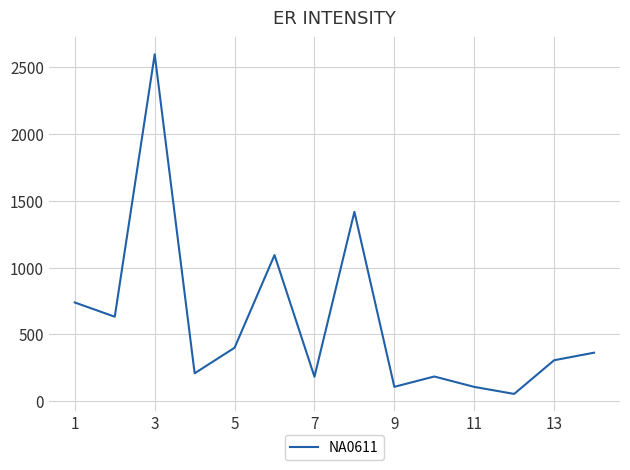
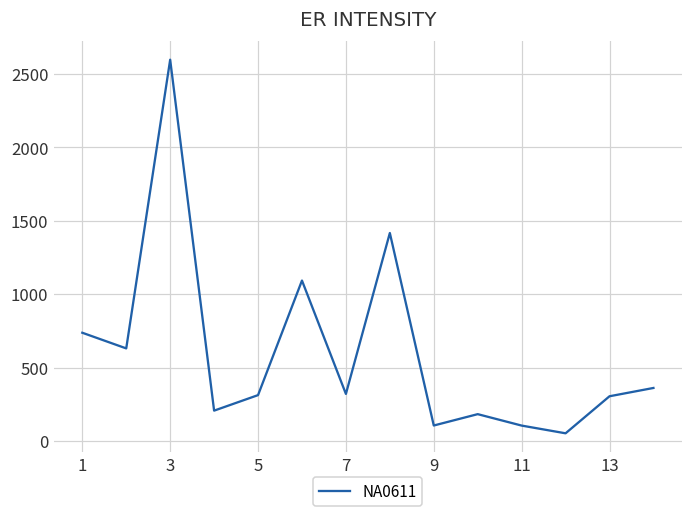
  {
    "1": 740,
    "3": 2600,
-   "5": 400,
-   "7": 180,
+   "5": 310,
+   "7": 320,
    "9": 110,
    "11": 110,
    "13": 310
  }
